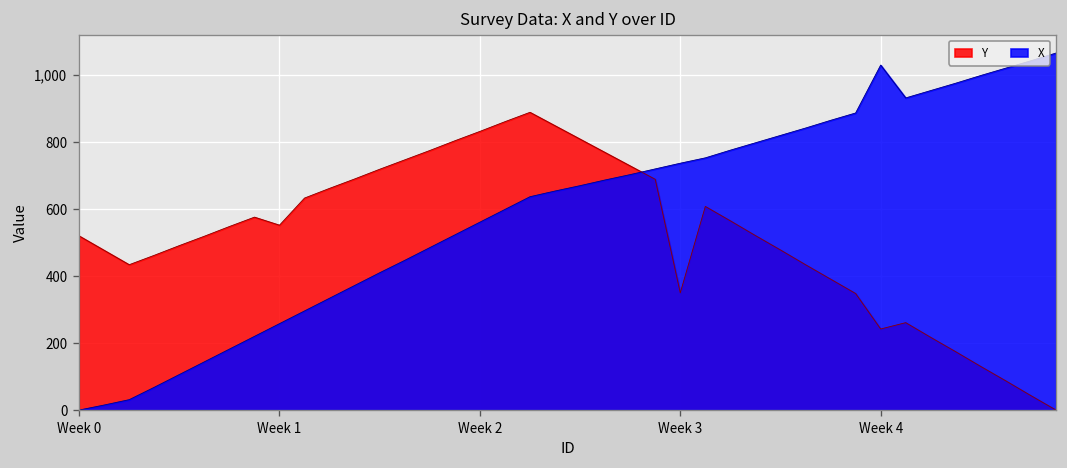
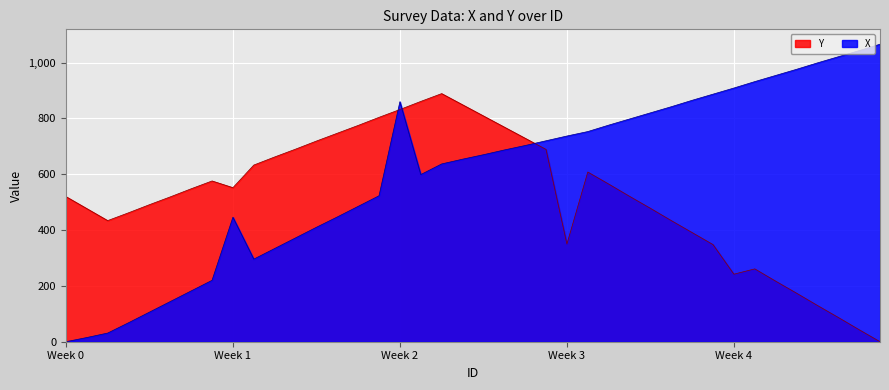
  {
    "Y": {
      "Week 0": "520",
      "Week 1": "550",
      "Week 2": "830",
      "Week 3": "350",
      "Week 4": "240"
    },
    "X": {
      "Week 0": "0",
-     "Week 1": "260",
-     "Week 2": "560",
+     "Week 1": "450",
+     "Week 2": "860",
      "Week 3": "740",
-     "Week 4": "1,030"
+     "Week 4": "910"
    }
  }
